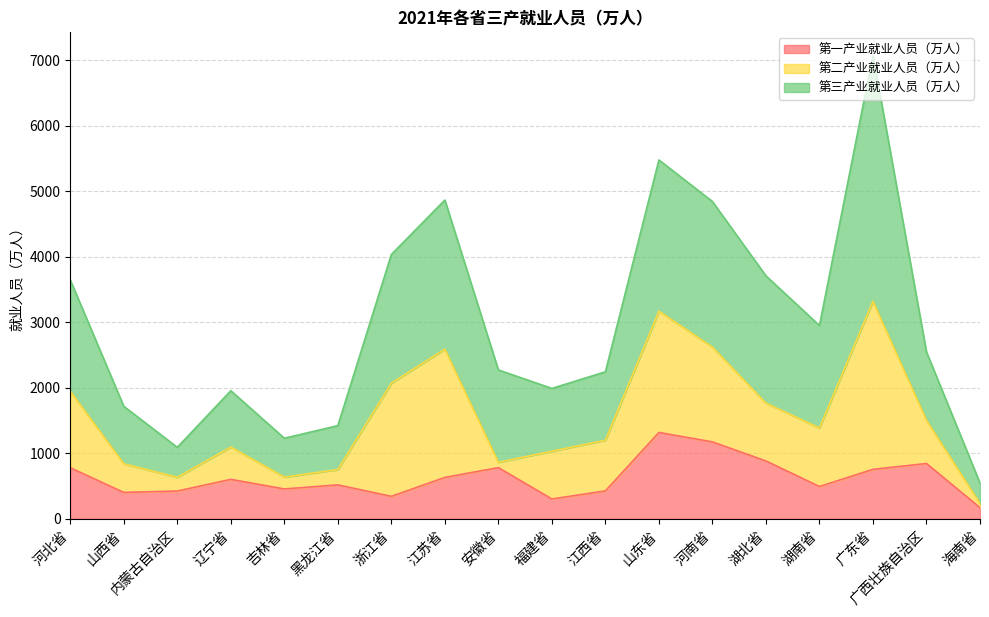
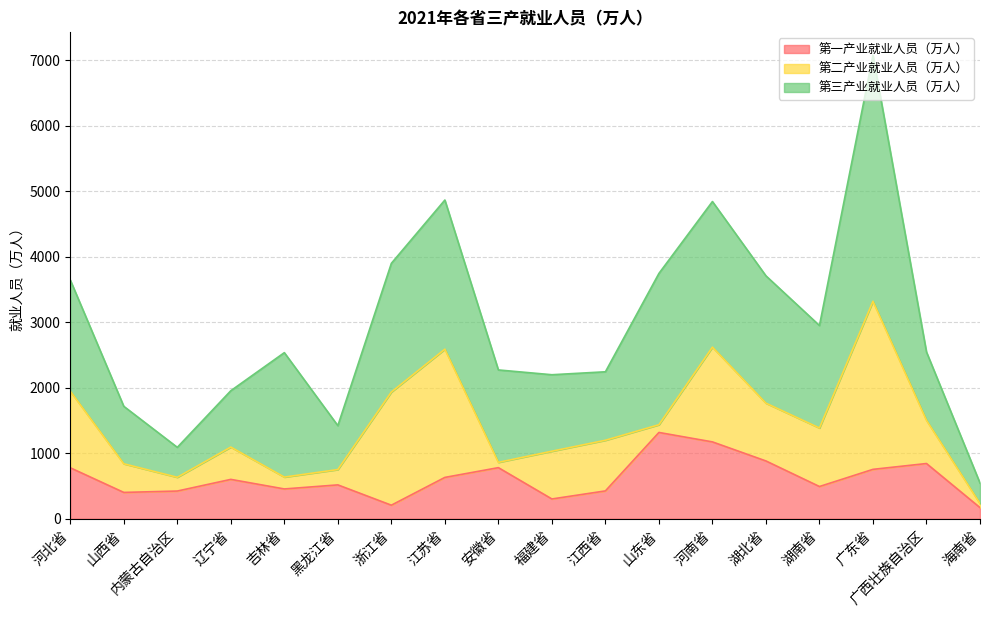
  {
    "第一产业就业人员（万人）": {
      "河北省": 800,
      "山西省": 400,
      "内蒙古自治区": 400,
      "辽宁省": 600,
      "吉林省": 500,
      "黑龙江省": 500,
-     "浙江省": 300,
+     "浙江省": 200,
      "江苏省": 600,
      "安徽省": 800,
      "福建省": 300,
      "江西省": 400,
      "山东省": 1300,
      "河南省": 1200,
      "湖北省": 900,
      "湖南省": 500,
      "广东省": 800,
      "广西壮族自治区": 800,
      "海南省": 200
    },
    "第二产业就业人员（万人）": {
      "河北省": 1200,
      "山西省": 400,
      "内蒙古自治区": 200,
      "辽宁省": 500,
      "吉林省": 200,
      "黑龙江省": 200,
      "浙江省": 1700,
      "江苏省": 2000,
      "安徽省": 100,
      "福建省": 700,
      "江西省": 800,
-     "山东省": 1900,
+     "山东省": 100,
      "河南省": 1400,
      "湖北省": 900,
      "湖南省": 900,
      "广东省": 2600,
      "广西壮族自治区": 700,
      "海南省": 100
    },
    "第三产业就业人员（万人）": {
      "河北省": 1700,
      "山西省": 900,
      "内蒙古自治区": 500,
      "辽宁省": 900,
-     "吉林省": 600,
+     "吉林省": 1900,
      "黑龙江省": 700,
      "浙江省": 2000,
      "江苏省": 2300,
      "安徽省": 1400,
-     "福建省": 1000,
+     "福建省": 1200,
      "江西省": 1000,
      "山东省": 2300,
      "河南省": 2200,
      "湖北省": 1900,
      "湖南省": 1600,
      "广西壮族自治区": 1000,
      "海南省": 300
    }
  }
